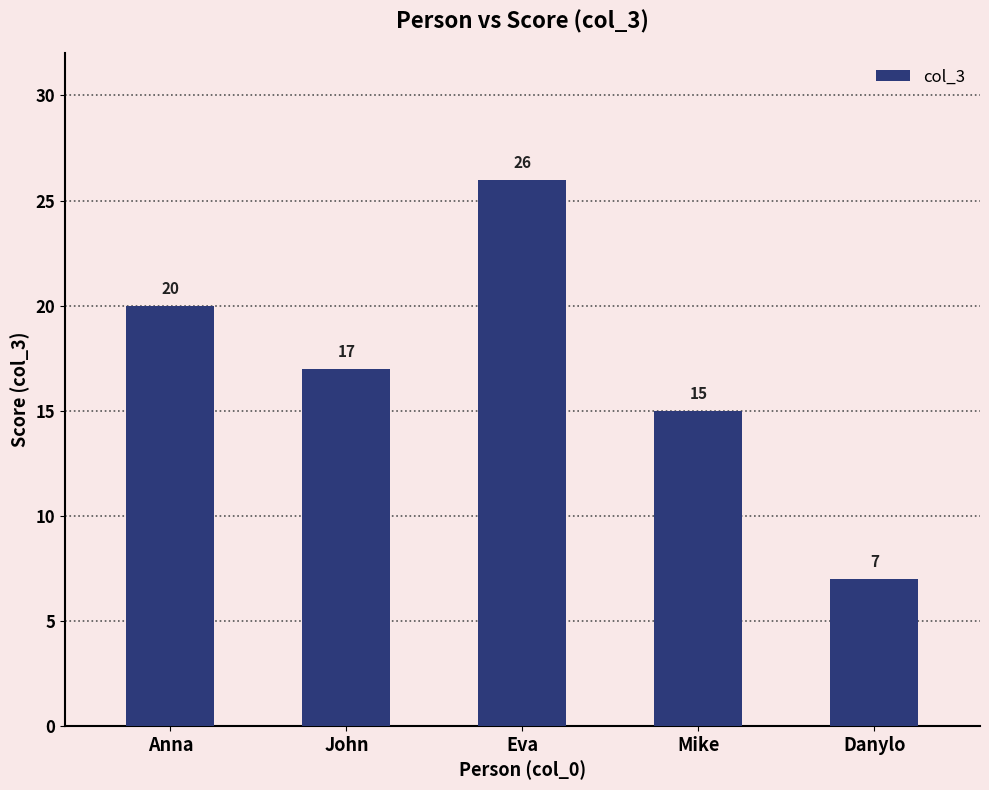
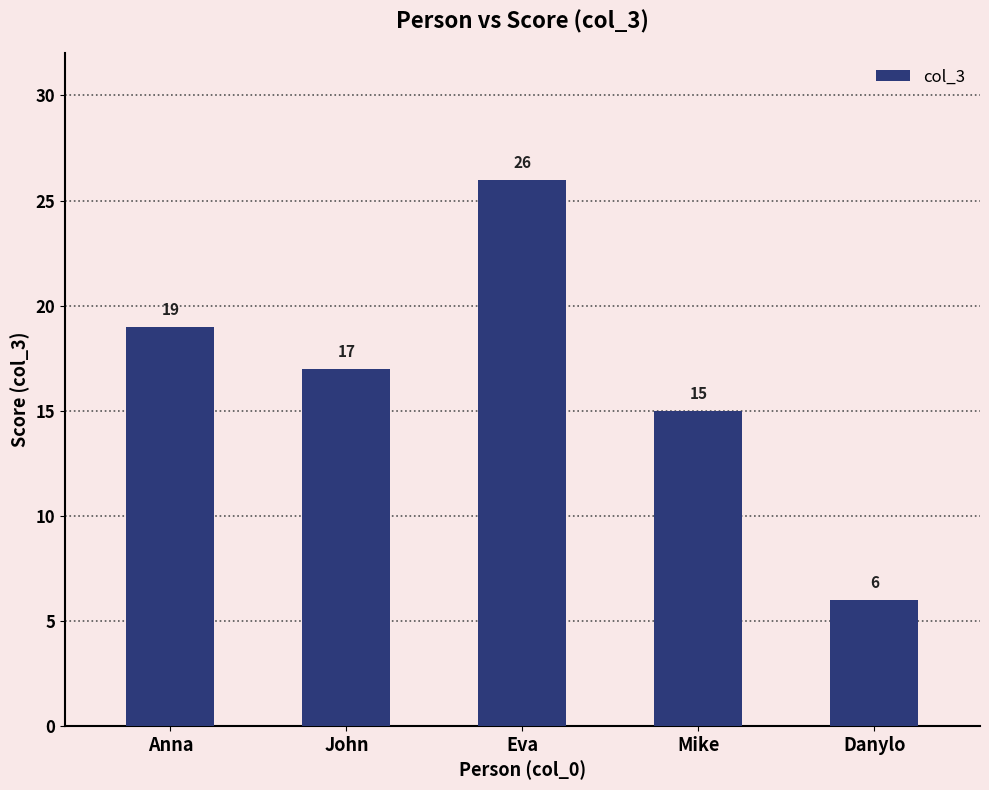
  {
-   "Anna": 20,
+   "Anna": 19,
    "John": 17,
    "Eva": 26,
    "Mike": 15,
-   "Danylo": 7
+   "Danylo": 6
  }
